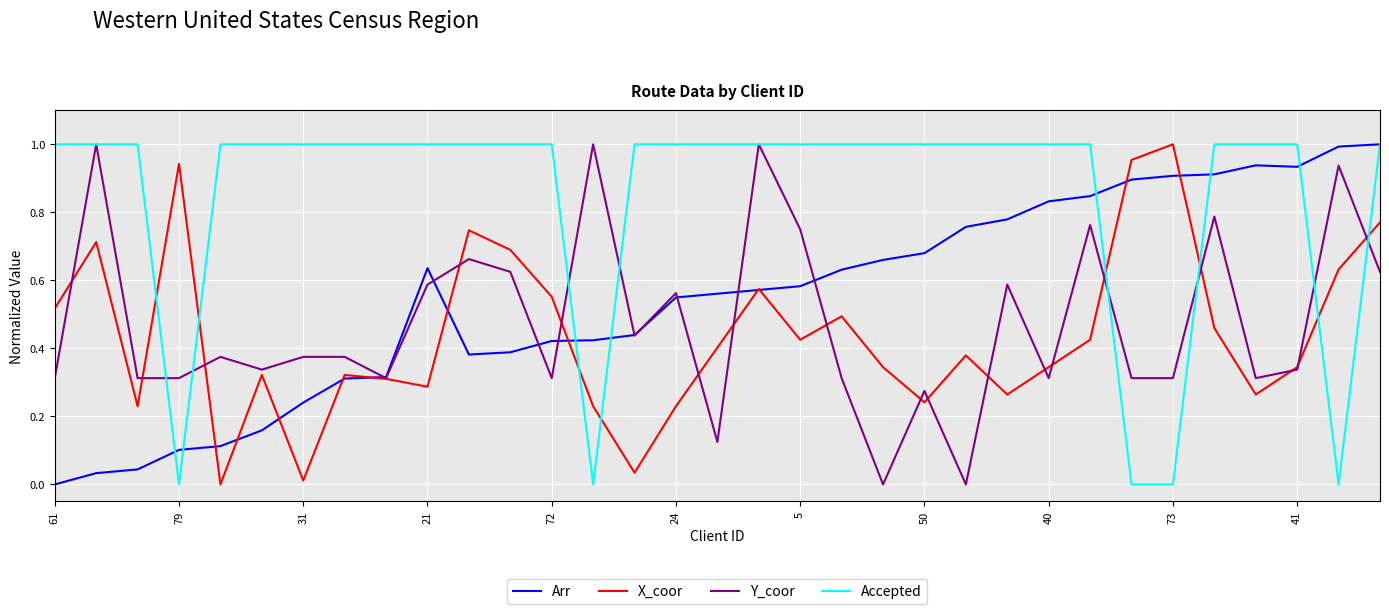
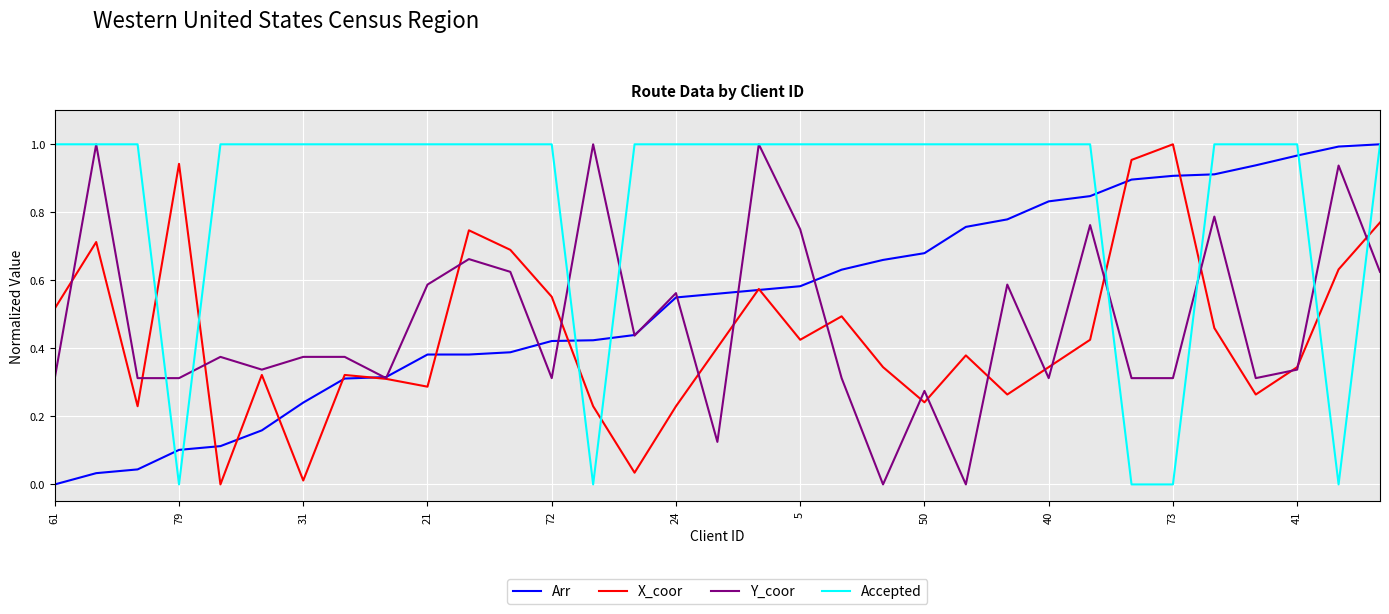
  {
    "Arr": {
      "61": 0.00,
      "79": 0.10,
      "31": 0.24,
-     "21": 0.64,
+     "21": 0.38,
      "72": 0.42,
      "24": 0.55,
      "5": 0.58,
      "50": 0.68,
      "40": 0.83,
      "73": 0.91,
-     "41": 0.93
+     "41": 0.97
    },
    "X_coor": {
      "61": 0.52,
      "79": 0.94,
      "31": 0.01,
      "21": 0.29,
      "72": 0.55,
      "24": 0.23,
      "5": 0.43,
      "50": 0.24,
      "40": 0.34,
      "73": 1.00
    },
    "Y_coor": {
      "61": 0.31,
      "79": 0.31,
      "31": 0.37,
      "21": 0.59,
      "72": 0.31,
      "24": 0.56,
      "5": 0.75,
      "50": 0.27,
      "40": 0.31,
      "73": 0.31
    },
    "Accepted": {
      "61": 1.00,
      "79": 0.00,
      "31": 1.00,
      "21": 1.00,
      "72": 1.00,
      "24": 1.00,
      "5": 1.00,
      "50": 1.00,
      "40": 1.00,
      "73": 0.00,
      "41": 1.00
    }
  }
